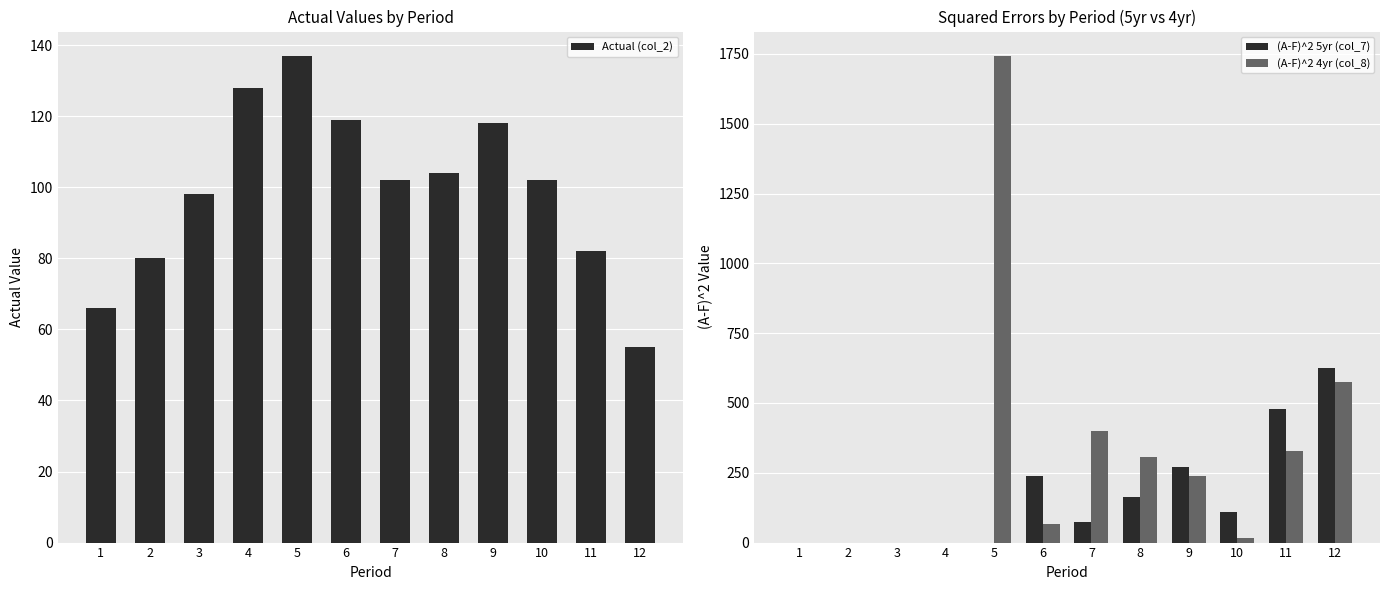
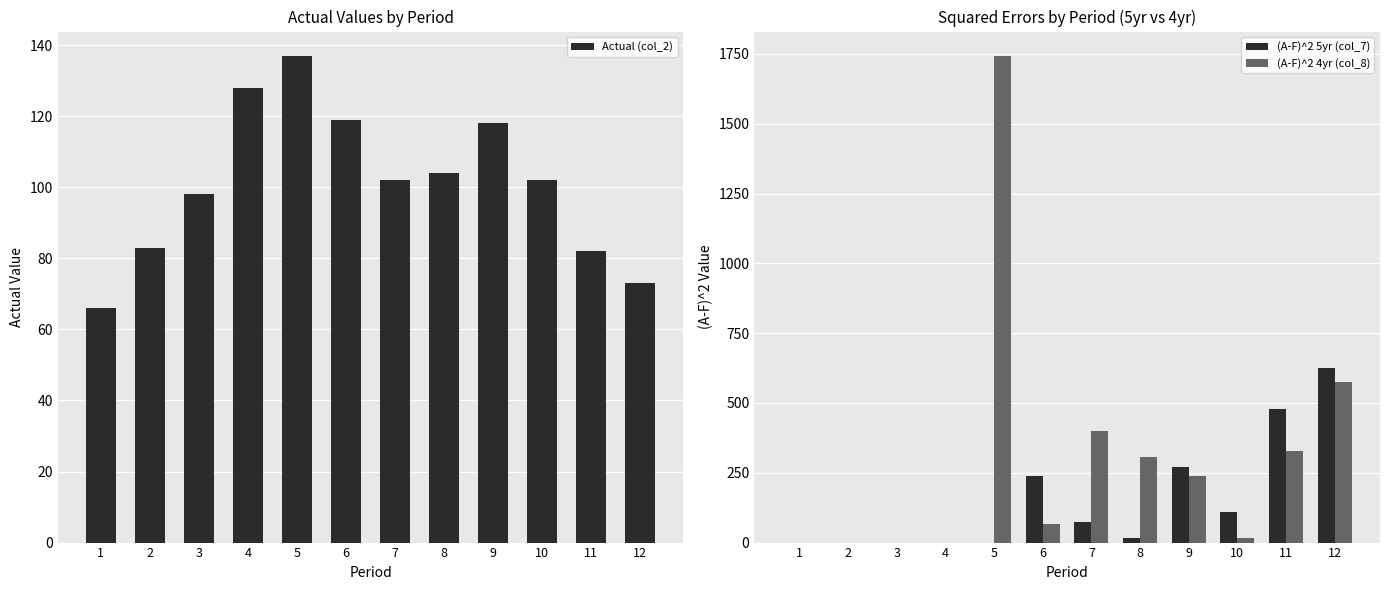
  {
    "Actual Values by Period": {
      "1": 66,
-     "2": 80,
+     "2": 83,
      "3": 98,
      "4": 128,
      "5": 137,
      "6": 119,
      "7": 102,
      "8": 104,
      "9": 118,
      "10": 102,
      "11": 82,
-     "12": 55
+     "12": 73
    },
    "Squared Errors by Period (5yr vs 4yr)": {
      "(A-F)^2 5yr (col_7)": {
        "1": 0,
        "2": 0,
        "3": 0,
        "4": 0,
        "5": 0,
        "6": 240,
        "7": 70,
-       "8": 160,
+       "8": 20,
        "9": 270,
        "10": 110,
        "11": 480,
        "12": 630
      },
      "(A-F)^2 4yr (col_8)": {
        "1": 0,
        "2": 0,
        "3": 0,
        "4": 0,
        "5": 1740,
        "6": 70,
        "7": 400,
        "8": 310,
        "9": 240,
        "10": 20,
        "11": 330,
        "12": 580
      }
    }
  }
